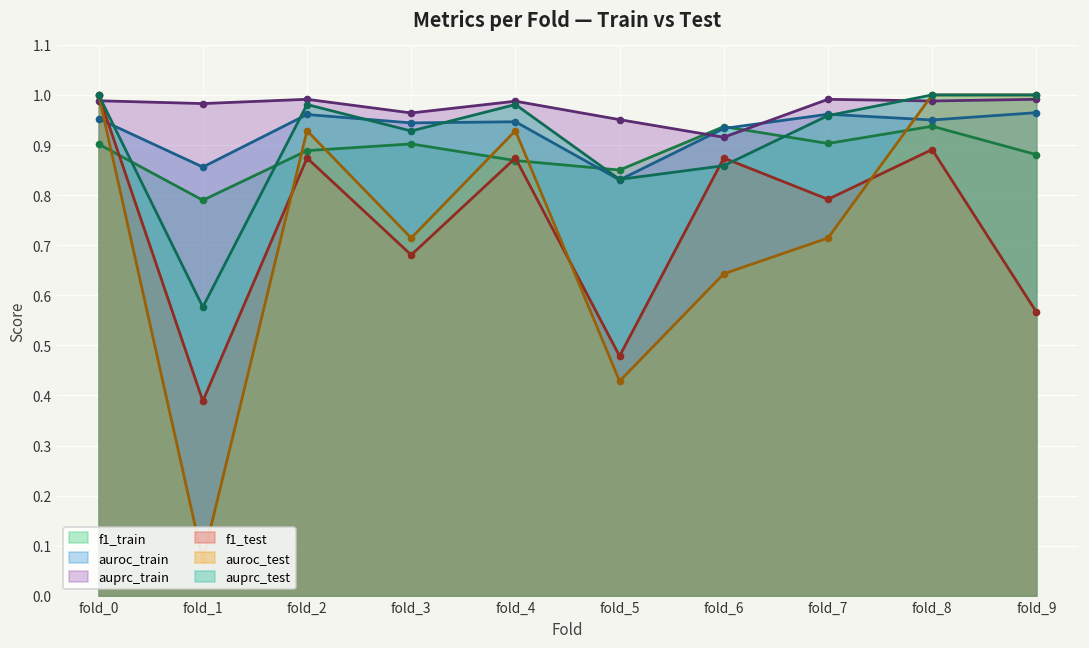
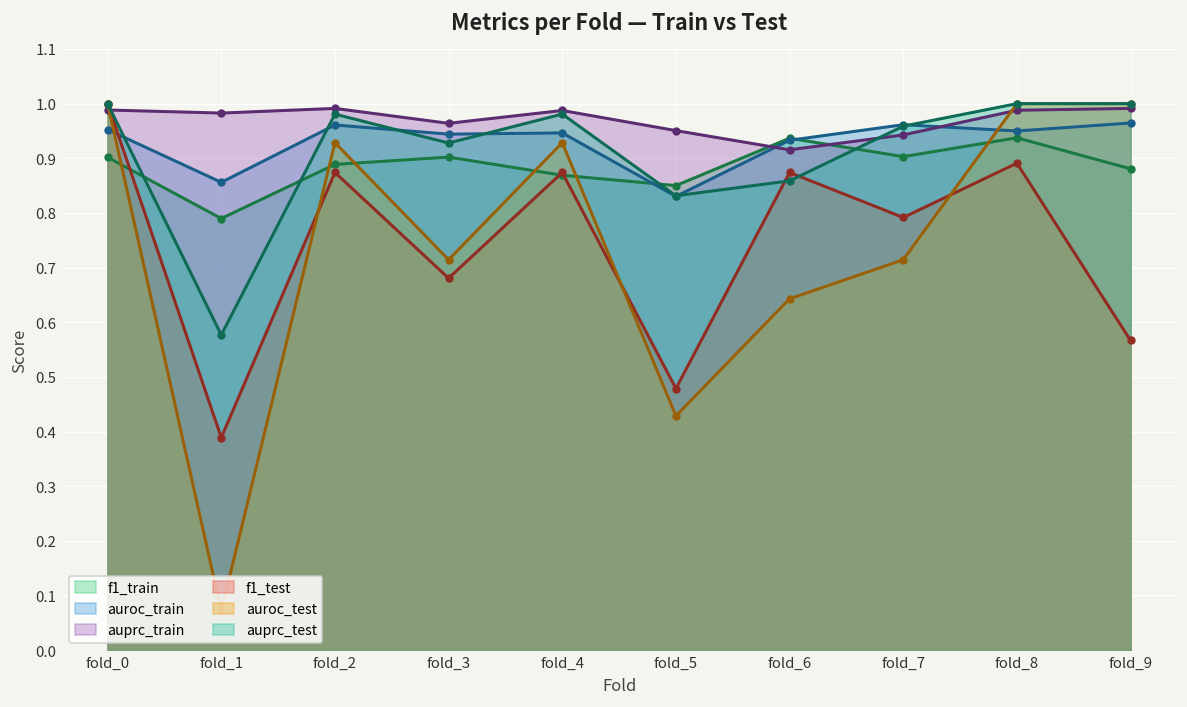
  {
    "auprc_train": {
      "fold_0": 0.99,
      "fold_1": 0.98,
      "fold_2": 0.99,
      "fold_3": 0.96,
      "fold_4": 0.99,
      "fold_5": 0.95,
      "fold_6": 0.92,
-     "fold_7": 0.99,
+     "fold_7": 0.94,
      "fold_8": 0.99,
      "fold_9": 0.99
    }
  }
